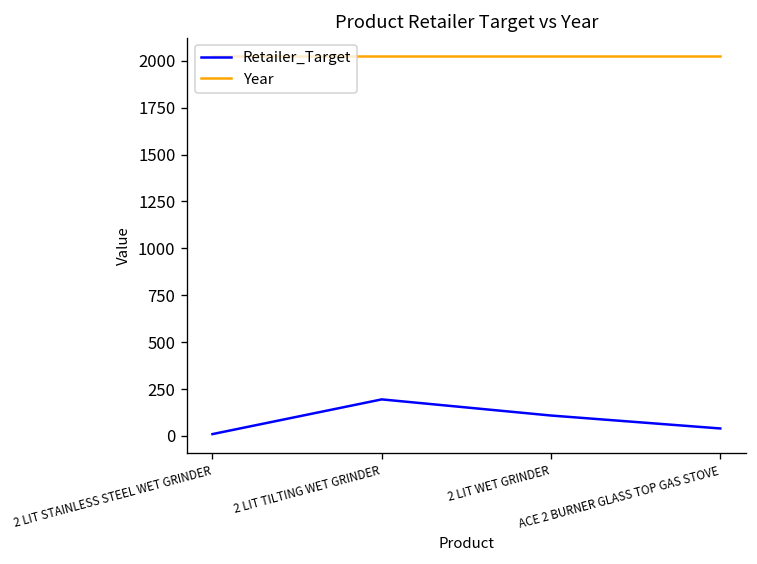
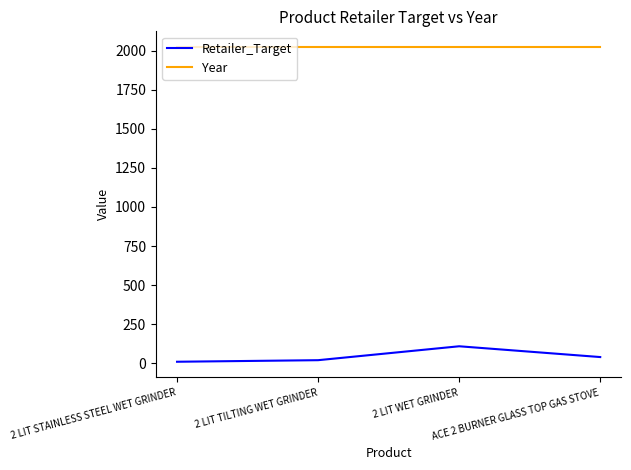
  {
    "Retailer_Target": {
      "2 LIT STAINLESS STEEL WET GRINDER": 10,
-     "2 LIT TILTING WET GRINDER": 200,
+     "2 LIT TILTING WET GRINDER": 20,
      "2 LIT WET GRINDER": 110,
      "ACE 2 BURNER GLASS TOP GAS STOVE": 40
    },
    "Year": {
      "2 LIT TILTING WET GRINDER": 2020,
      "2 LIT WET GRINDER": 2020,
      "ACE 2 BURNER GLASS TOP GAS STOVE": 2020
    }
  }
